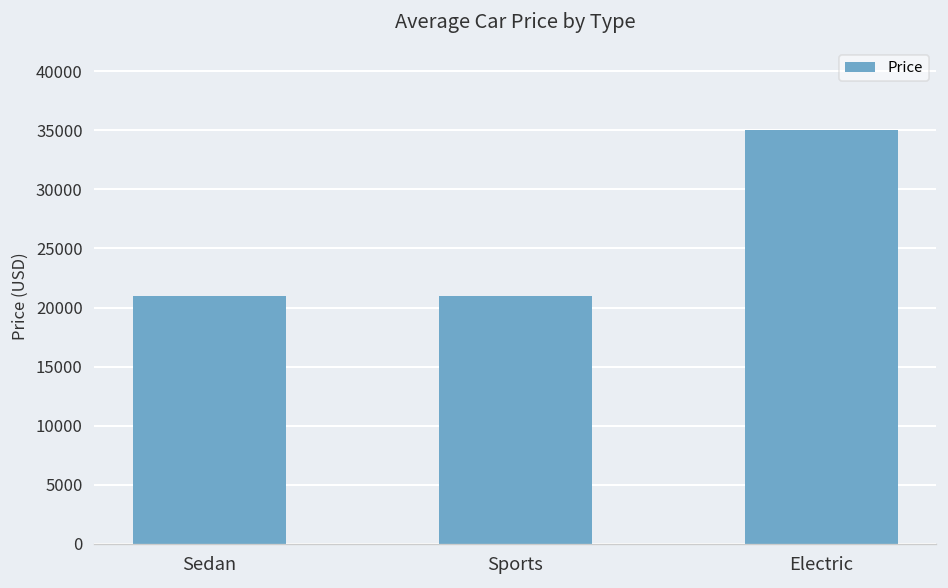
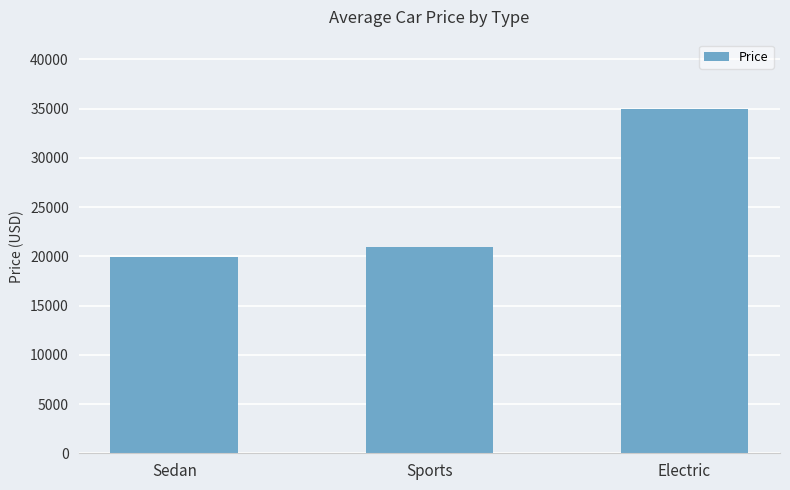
  {
-   "Sedan": 21000,
+   "Sedan": 20000,
    "Sports": 21000,
    "Electric": 35000
  }
